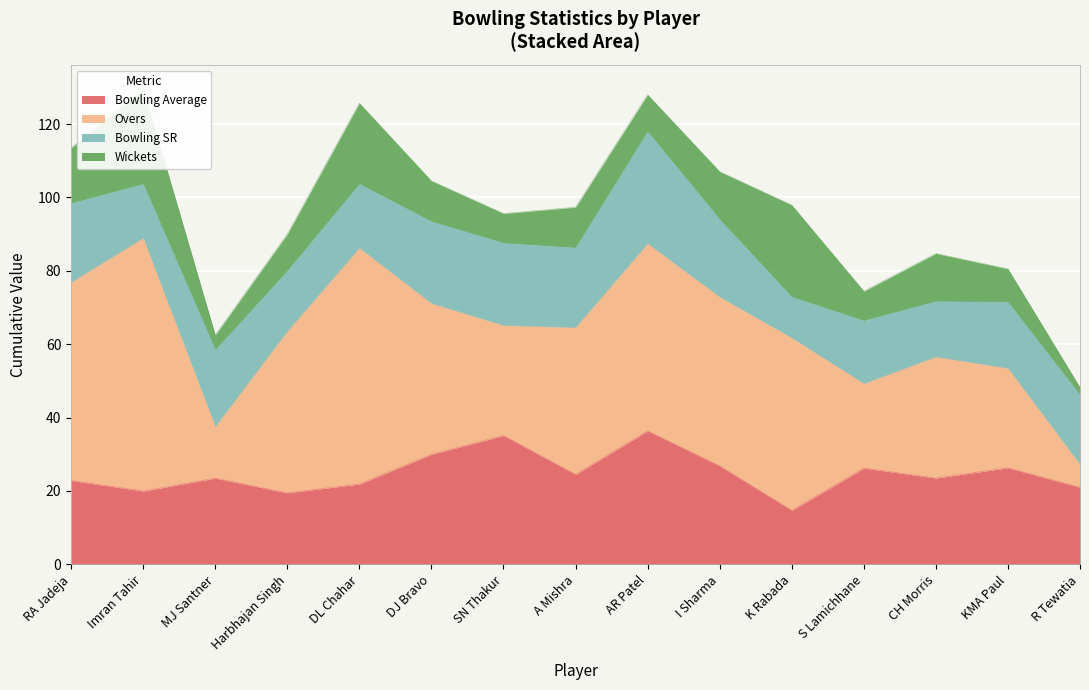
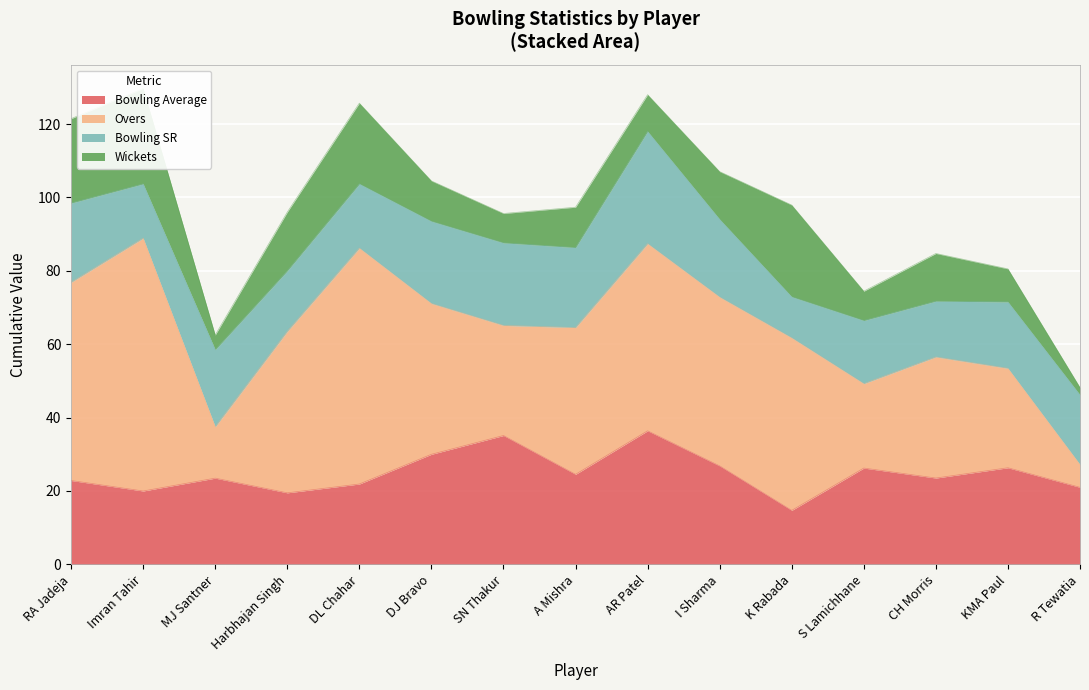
  {
    "Bowling Average": {
      "RA Jadeja": 23,
      "Imran Tahir": 20,
      "MJ Santner": 24,
      "Harbhajan Singh": 20,
      "DL Chahar": 22,
      "DJ Bravo": 30,
      "SN Thakur": 35,
      "A Mishra": 25,
      "AR Patel": 36,
      "I Sharma": 27,
      "K Rabada": 15,
      "S Lamichhane": 26,
      "CH Morris": 24,
      "KMA Paul": 26,
      "R Tewatia": 21
    },
    "Overs": {
      "RA Jadeja": 54,
      "Imran Tahir": 69,
      "MJ Santner": 14,
      "Harbhajan Singh": 44,
      "DL Chahar": 64,
      "DJ Bravo": 41,
      "SN Thakur": 30,
      "A Mishra": 40,
      "AR Patel": 51,
      "I Sharma": 46,
      "K Rabada": 47,
      "S Lamichhane": 23,
      "CH Morris": 33,
      "KMA Paul": 27,
      "R Tewatia": 6
    },
    "Bowling SR": {
      "RA Jadeja": 22,
      "Imran Tahir": 15,
      "MJ Santner": 21,
      "Harbhajan Singh": 17,
      "DL Chahar": 18,
      "DJ Bravo": 22,
      "SN Thakur": 23,
      "A Mishra": 22,
      "AR Patel": 31,
      "I Sharma": 21,
      "K Rabada": 11,
      "S Lamichhane": 17,
      "CH Morris": 15,
      "KMA Paul": 18,
      "R Tewatia": 19
    },
    "Wickets": {
-     "RA Jadeja": 15,
+     "RA Jadeja": 23,
      "MJ Santner": 4,
-     "Harbhajan Singh": 10,
+     "Harbhajan Singh": 16,
      "DL Chahar": 22,
      "DJ Bravo": 11,
      "SN Thakur": 8,
      "A Mishra": 11,
      "AR Patel": 10,
      "I Sharma": 13,
      "K Rabada": 25,
      "S Lamichhane": 8,
      "CH Morris": 13,
      "KMA Paul": 9,
      "R Tewatia": 2
    }
  }
